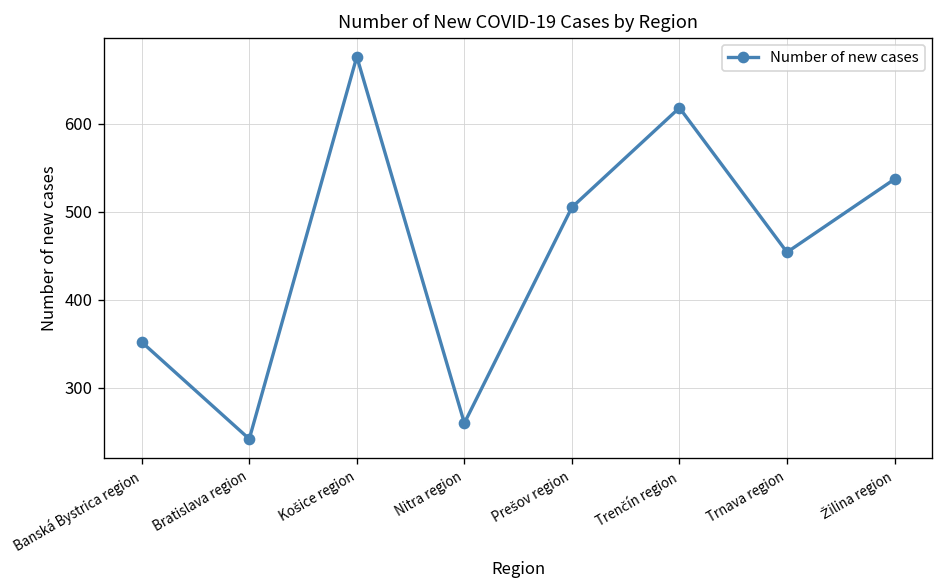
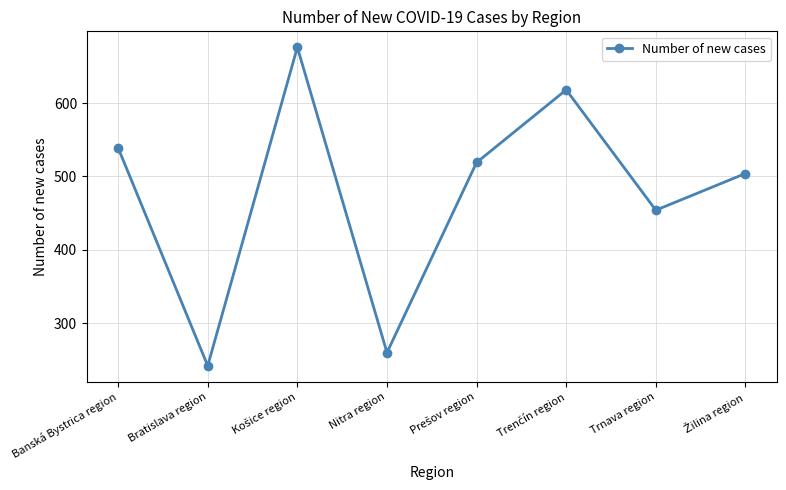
  {
-   "Banská Bystrica region": 350,
+   "Banská Bystrica region": 540,
    "Bratislava region": 240,
    "Košice region": 680,
    "Nitra region": 260,
-   "Prešov region": 510,
+   "Prešov region": 520,
    "Trenčín region": 620,
    "Trnava region": 450,
-   "Žilina region": 540
+   "Žilina region": 500
  }
